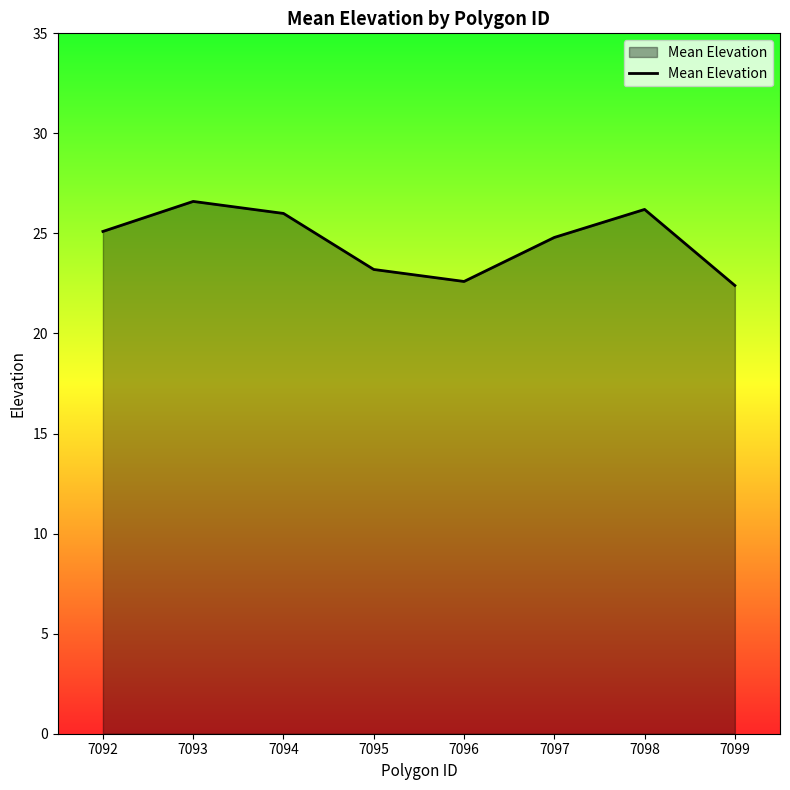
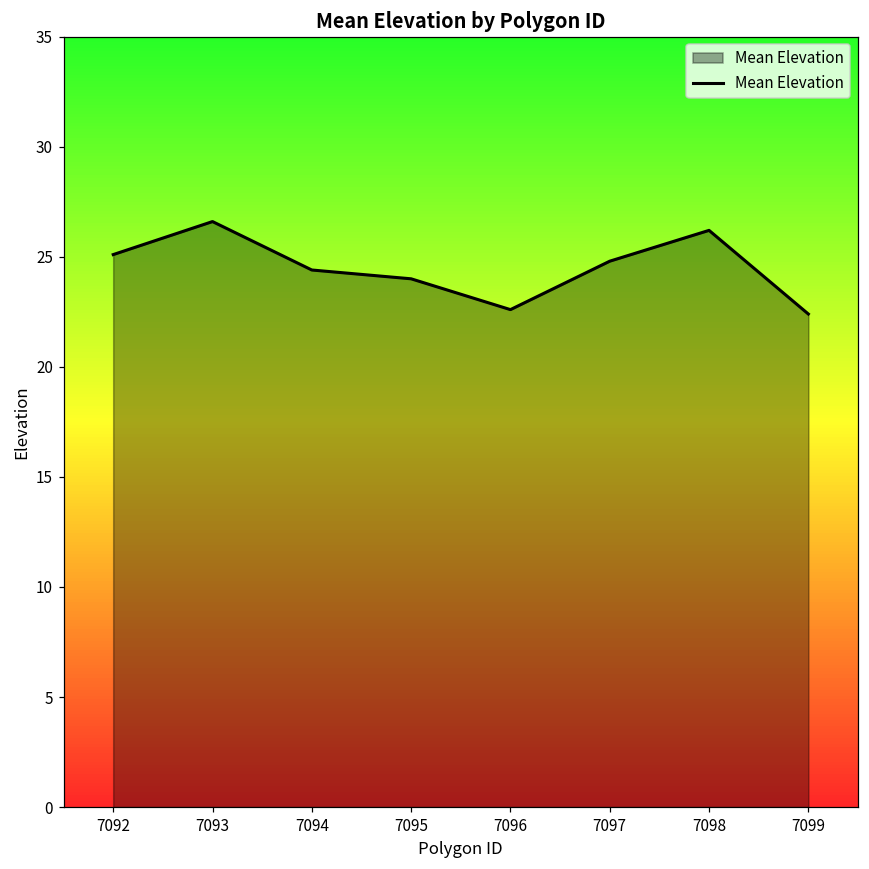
  {
    "7092": 25.1,
    "7093": 26.6,
-   "7094": 26.0,
-   "7095": 23.2,
+   "7094": 24.4,
+   "7095": 24.0,
    "7096": 22.6,
    "7097": 24.8,
    "7098": 26.2,
    "7099": 22.4
  }
